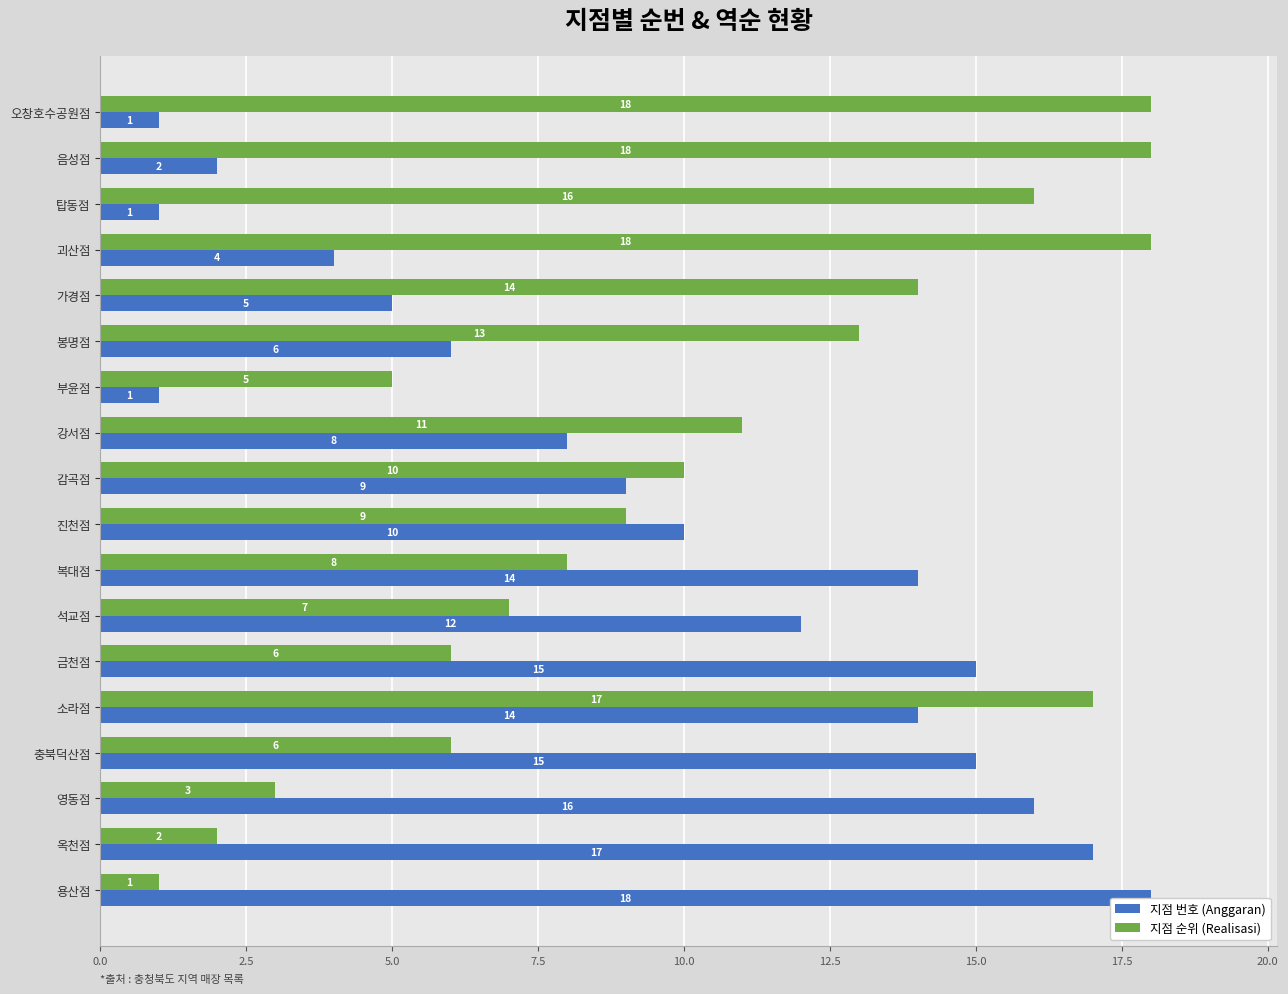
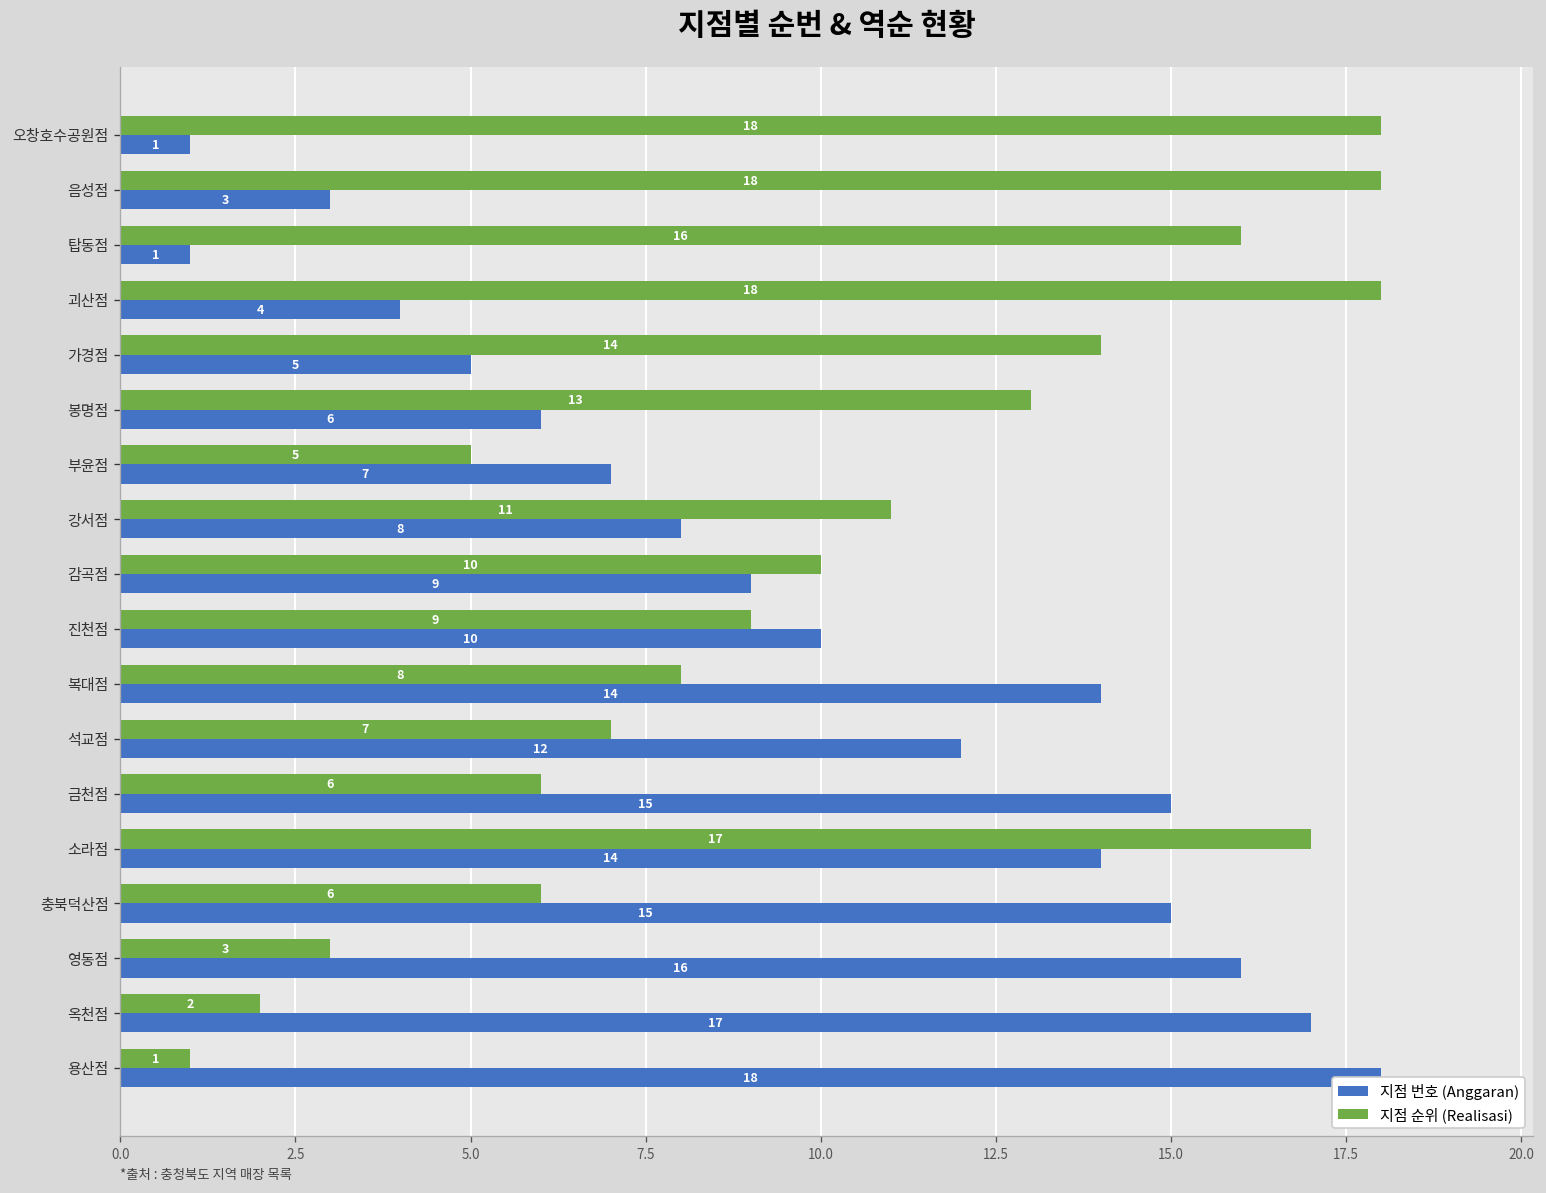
  {
    "지점 번호 (Anggaran)": {
      "오창호수공원점": 1,
-     "음성점": 2,
+     "음성점": 3,
      "탑동점": 1,
      "괴산점": 4,
      "가경점": 5,
      "봉명점": 6,
-     "부윤점": 1,
+     "부윤점": 7,
      "강서점": 8,
      "감곡점": 9,
      "진천점": 10,
      "복대점": 14,
      "석교점": 12,
      "금천점": 15,
      "소라점": 14,
      "충북덕산점": 15,
      "영동점": 16,
      "옥천점": 17
    },
    "지점 순위 (Realisasi)": {
      "오창호수공원점": 18,
      "음성점": 18,
      "탑동점": 16,
      "괴산점": 18,
      "가경점": 14,
      "봉명점": 13,
      "부윤점": 5,
      "강서점": 11,
      "감곡점": 10,
      "진천점": 9,
      "복대점": 8,
      "석교점": 7,
      "금천점": 6,
      "소라점": 17,
      "충북덕산점": 6,
      "영동점": 3,
      "옥천점": 2,
      "용산점": 1
    }
  }
